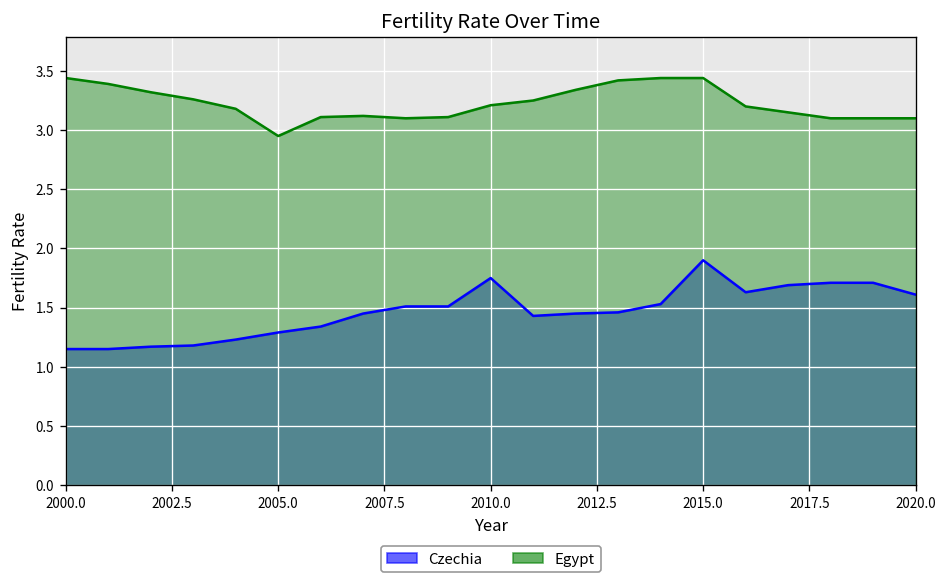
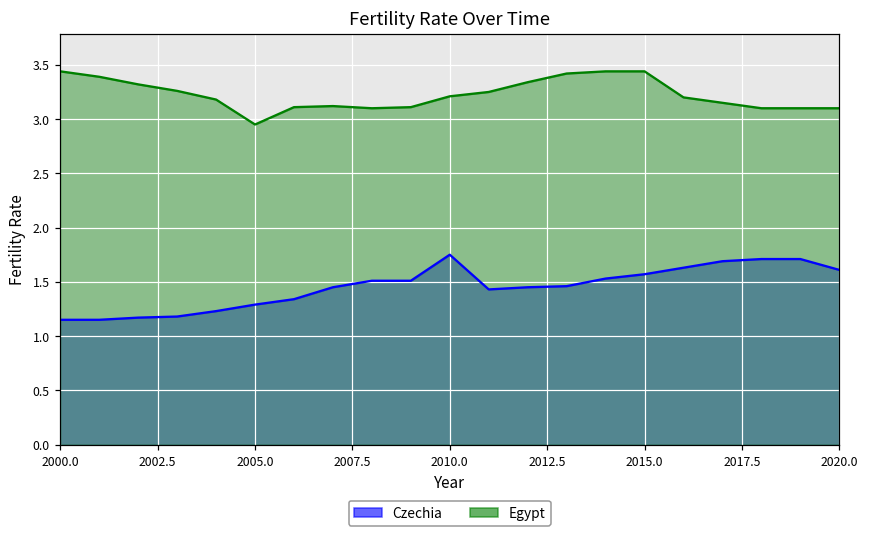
  {
    "Czechia": {
      "2000.0": 1.2,
      "2005.0": 1.3,
      "2010.0": 1.8,
-     "2015.0": 1.9,
+     "2015.0": 1.6,
      "2020.0": 1.6
    },
    "Egypt": {
      "2000.0": 3.4,
      "2005.0": 3.0,
      "2010.0": 3.2,
      "2015.0": 3.4,
      "2020.0": 3.1
    }
  }
